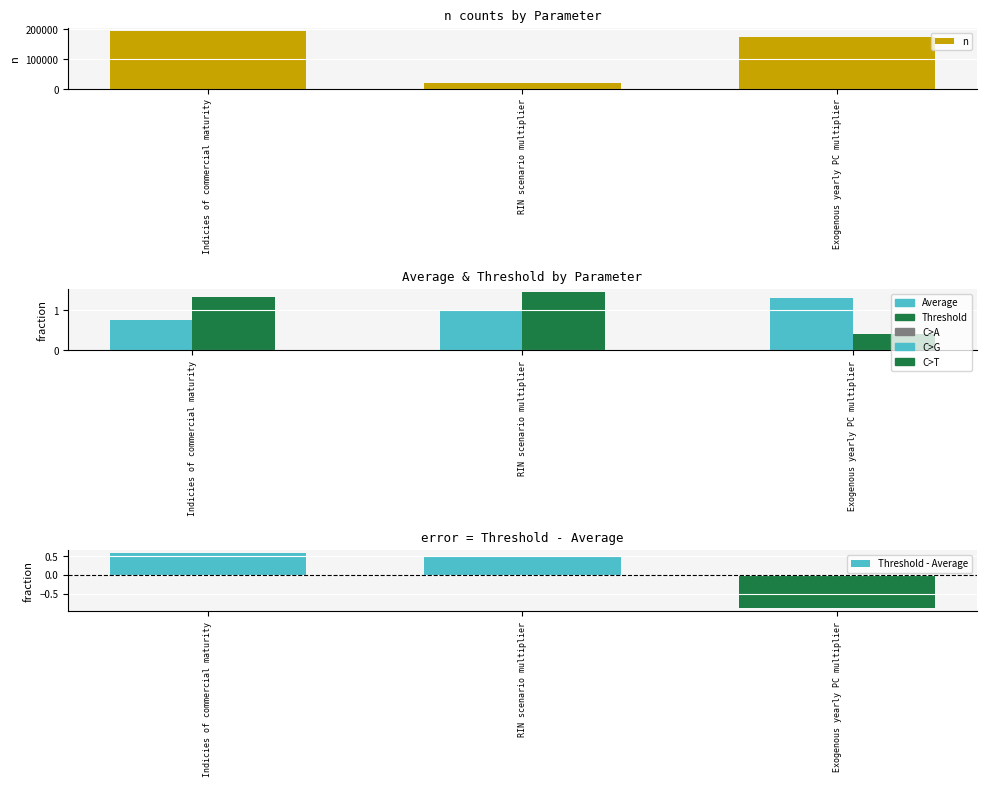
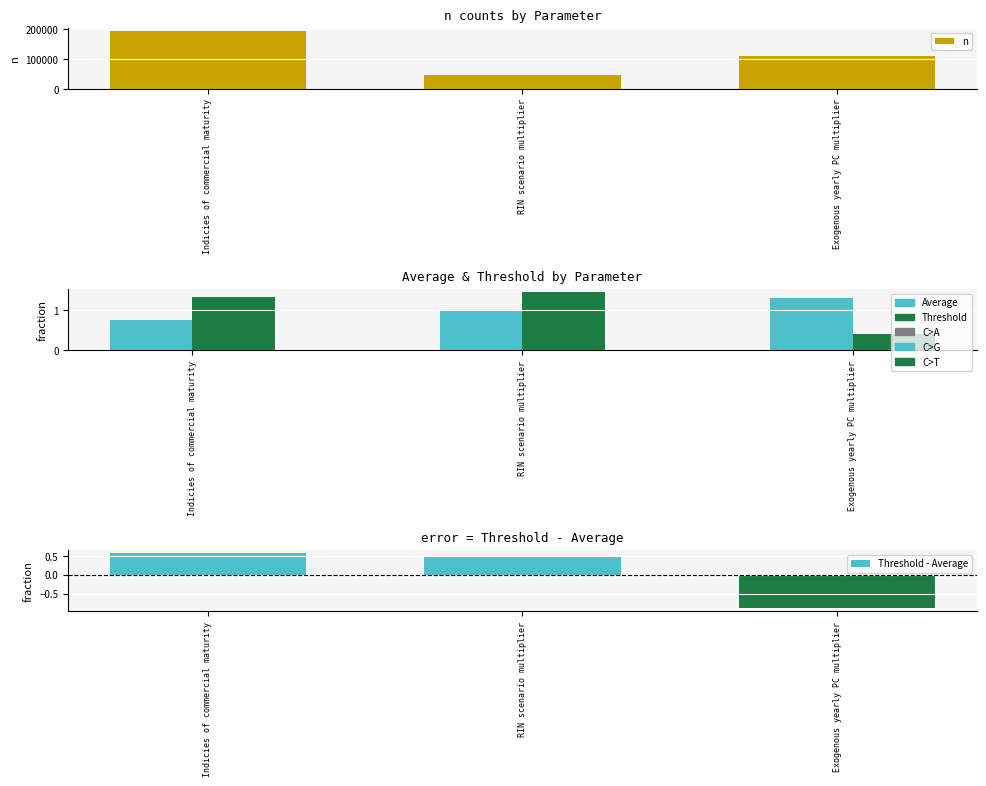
  {
    "n counts by Parameter": {
      "Indicies of commercial maturity": 200000,
-     "RIN scenario multiplier": 20000,
-     "Exogenous yearly PC multiplier": 180000
+     "RIN scenario multiplier": 50000,
+     "Exogenous yearly PC multiplier": 110000
    },
    "Average & Threshold by Parameter": {
      "Average": {
        "Indicies of commercial maturity": 0.8,
        "RIN scenario multiplier": 1.0,
        "Exogenous yearly PC multiplier": 1.3
      },
      "Threshold": {
        "Indicies of commercial maturity": 1.3,
        "RIN scenario multiplier": 1.5
      }
    },
    "error = Threshold - Average": {
      "Indicies of commercial maturity": 0.6,
      "RIN scenario multiplier": 0.5,
      "Exogenous yearly PC multiplier": -0.9
    }
  }
